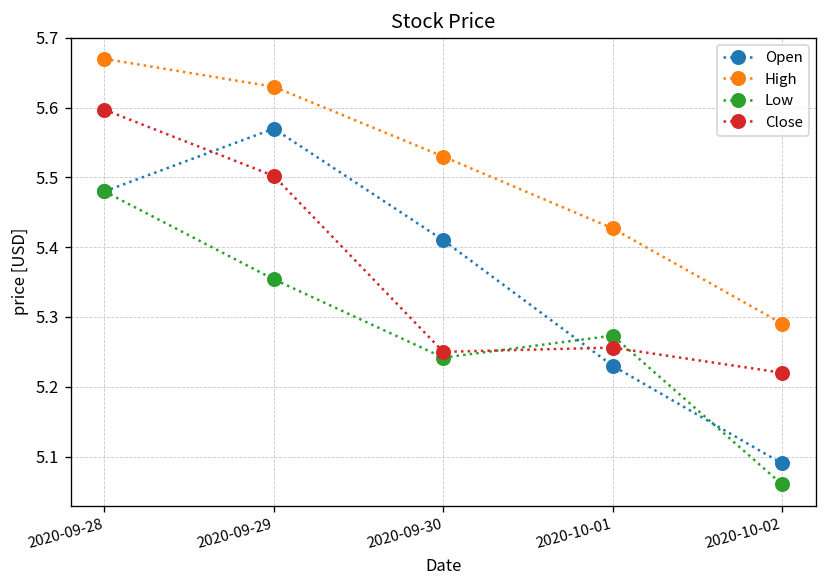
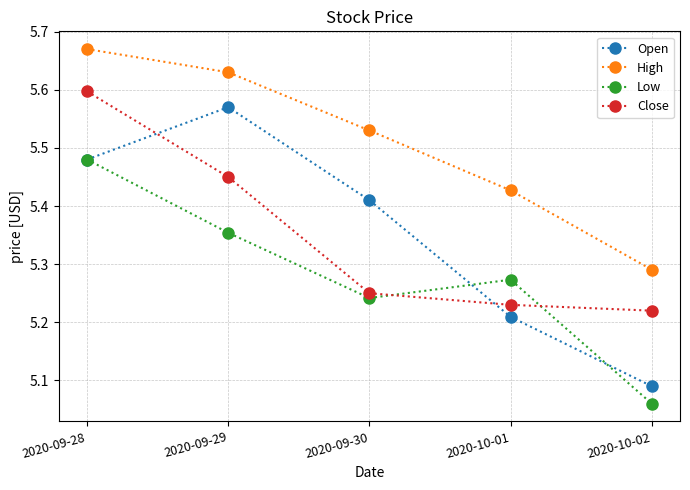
  {
    "Open": {
      "2020-09-29": 5.57,
      "2020-09-30": 5.41,
-     "2020-10-01": 5.23,
+     "2020-10-01": 5.21,
      "2020-10-02": 5.09
    },
    "High": {
      "2020-09-28": 5.67,
      "2020-09-29": 5.63,
      "2020-09-30": 5.53,
      "2020-10-01": 5.43,
      "2020-10-02": 5.29
    },
    "Low": {
      "2020-09-29": 5.35,
      "2020-09-30": 5.24,
      "2020-10-01": 5.27,
      "2020-10-02": 5.06
    },
    "Close": {
      "2020-09-28": 5.60,
-     "2020-09-29": 5.50,
+     "2020-09-29": 5.45,
      "2020-09-30": 5.25,
-     "2020-10-01": 5.26,
+     "2020-10-01": 5.23,
      "2020-10-02": 5.22
    }
  }
